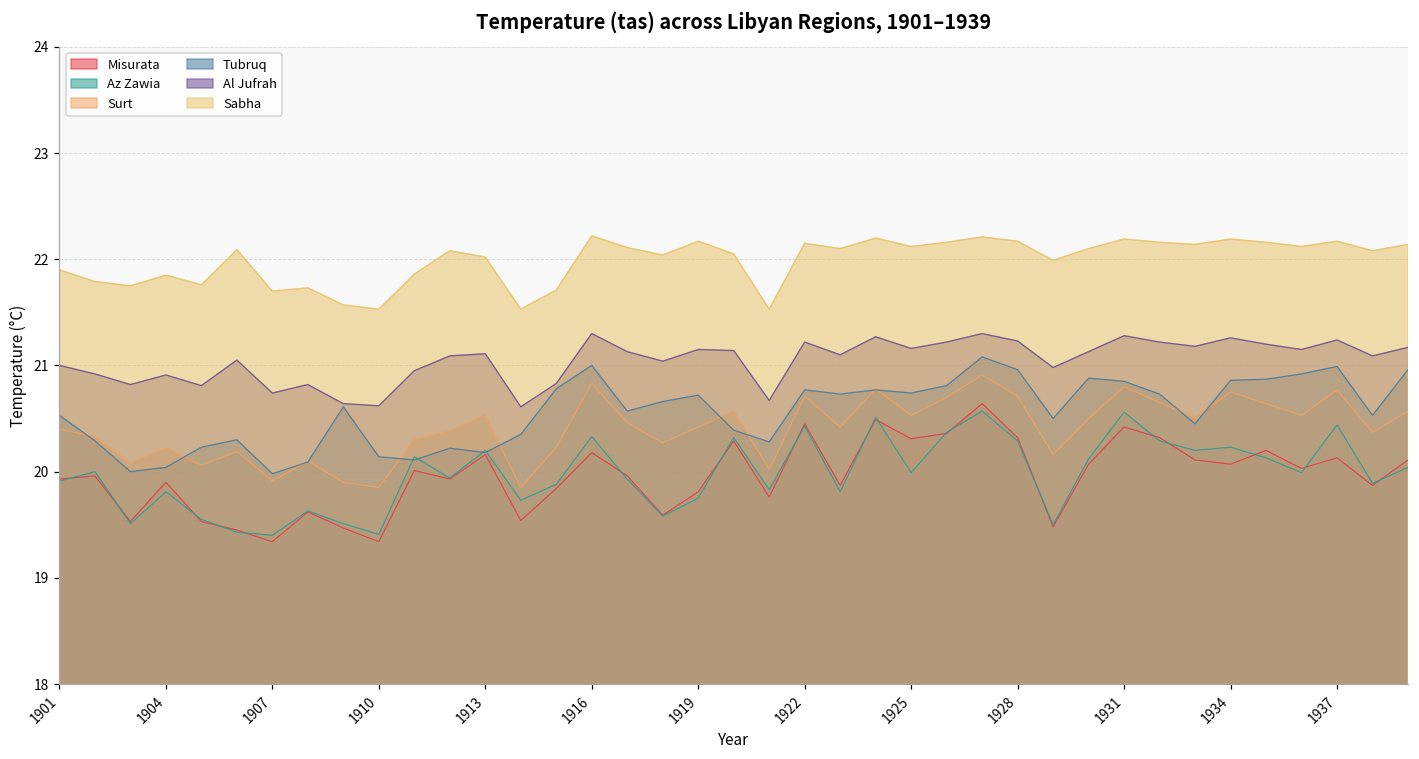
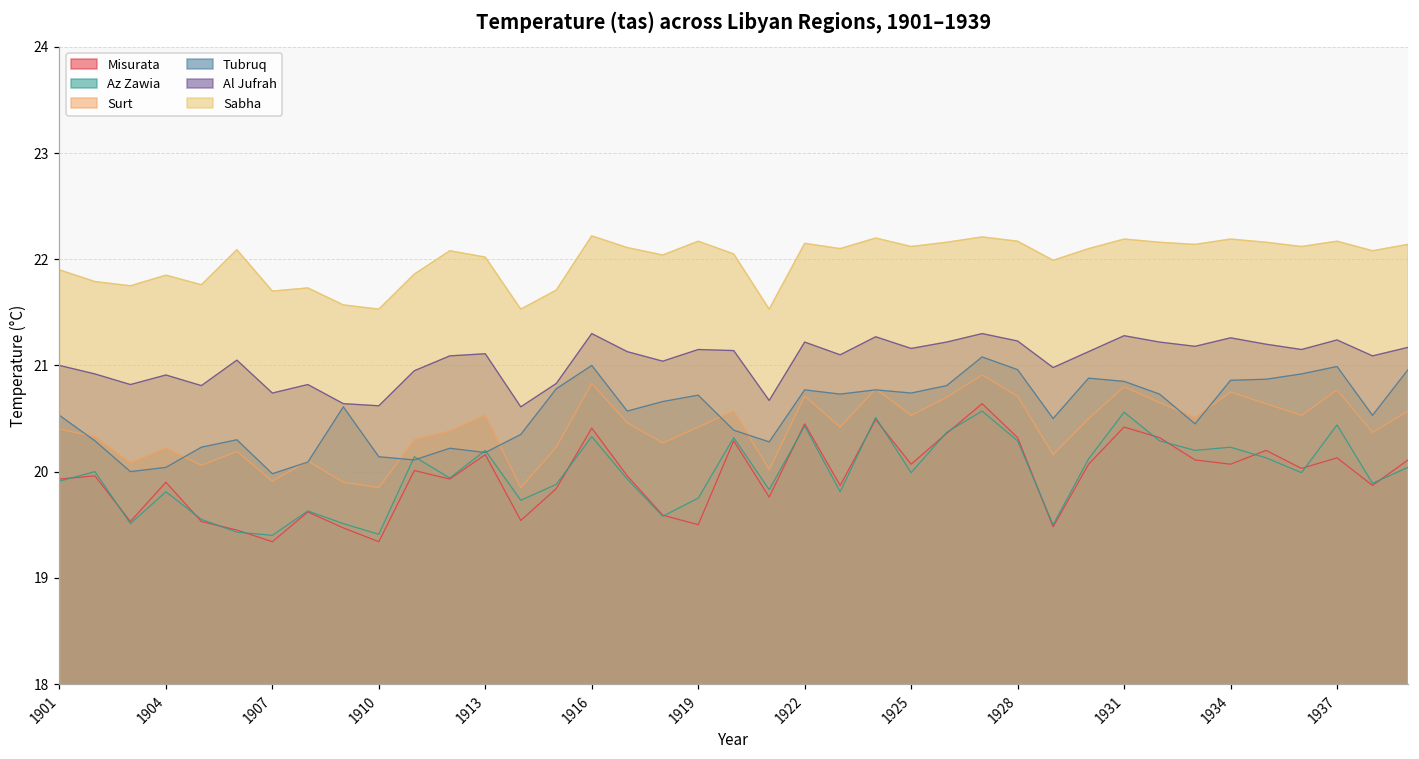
  {
    "Misurata": {
      "1904": 19.9,
      "1907": 19.3,
      "1910": 19.3,
-     "1916": 20.2,
-     "1919": 19.8,
-     "1925": 20.3,
+     "1916": 20.4,
+     "1919": 19.5,
+     "1925": 20.1,
      "1928": 20.3,
      "1931": 20.4,
      "1934": 20.1,
      "1937": 20.1
    }
  }
